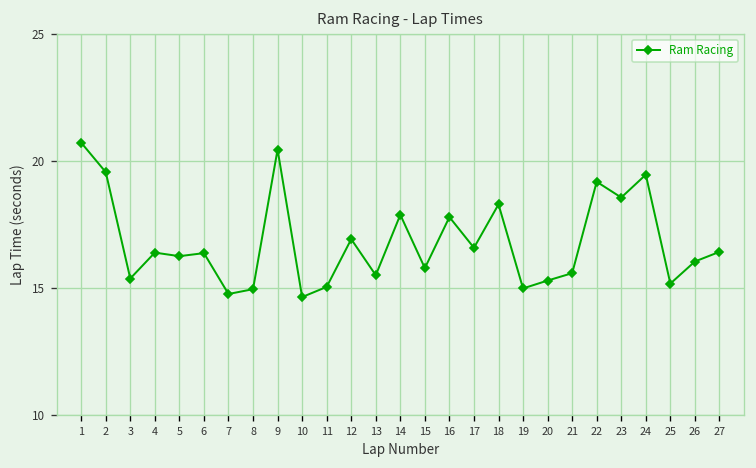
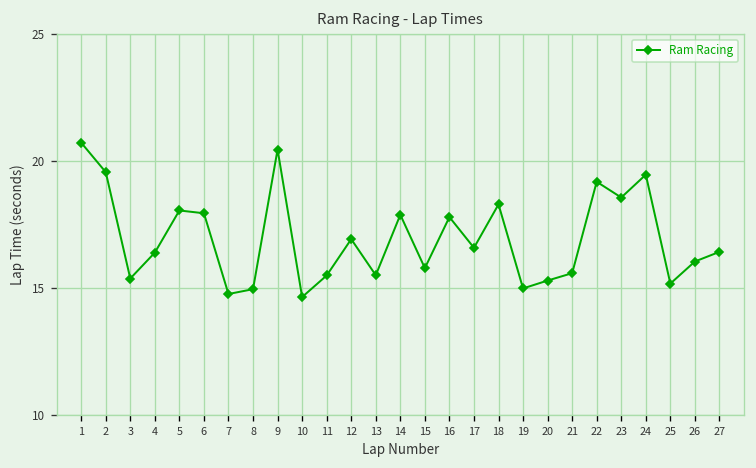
  {
    "1": 20.7,
    "2": 19.6,
    "3": 15.4,
    "4": 16.4,
-   "5": 16.3,
-   "6": 16.4,
+   "5": 18.1,
+   "6": 17.9,
    "7": 14.8,
    "8": 15.0,
    "9": 20.5,
    "10": 14.6,
-   "11": 15.0,
+   "11": 15.5,
    "12": 16.9,
    "13": 15.5,
    "14": 17.9,
    "15": 15.8,
    "16": 17.8,
    "17": 16.6,
    "18": 18.3,
    "19": 15.0,
    "20": 15.3,
    "21": 15.6,
    "22": 19.2,
    "23": 18.6,
    "24": 19.5,
    "25": 15.2,
    "26": 16.0,
    "27": 16.4
  }
